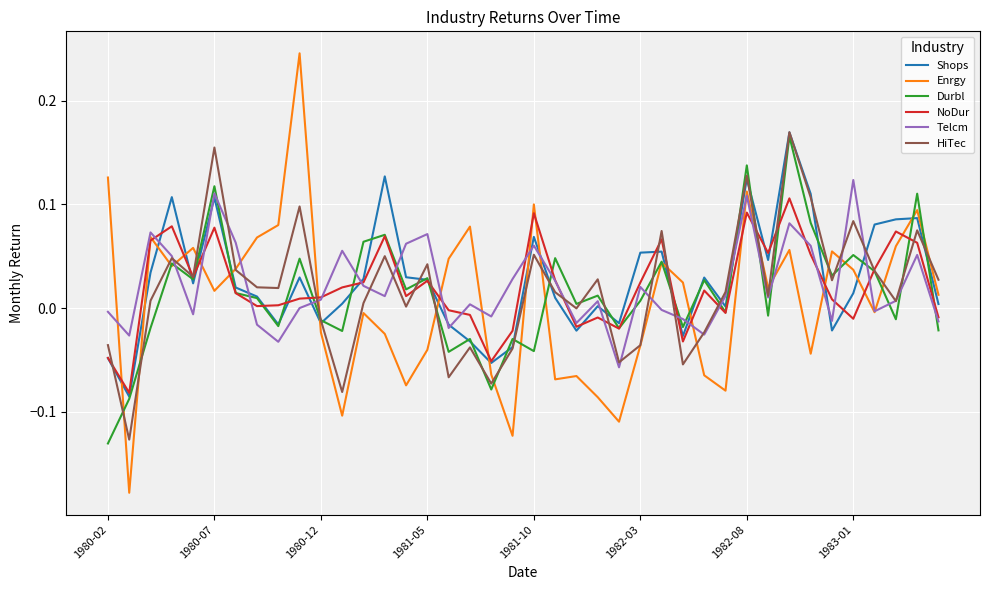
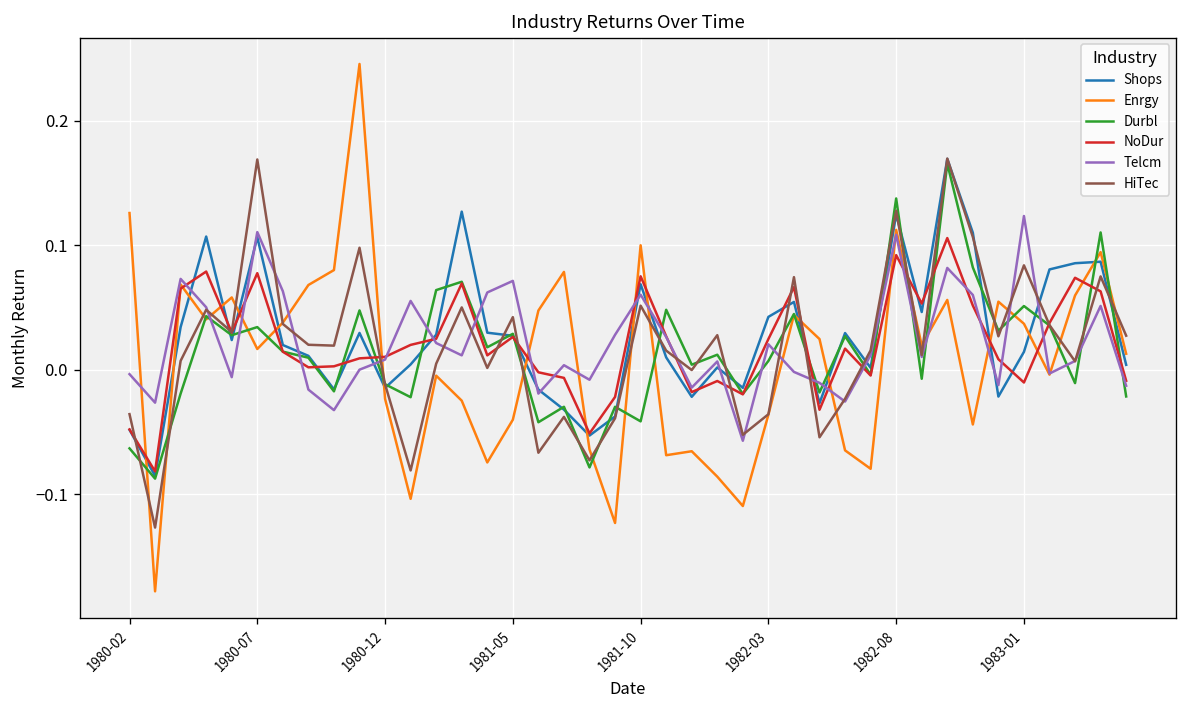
  {
    "Shops": {
      "1980-07": 0.107,
      "1980-12": -0.015,
      "1981-10": 0.069,
-     "1982-03": 0.054,
+     "1982-03": 0.043,
      "1982-08": 0.125,
      "1983-01": 0.014
    },
    "Enrgy": {
      "1980-02": 0.126,
      "1980-07": 0.017,
      "1980-12": -0.023,
      "1981-05": -0.040,
      "1981-10": 0.100,
      "1982-08": 0.112,
      "1983-01": 0.037
    },
    "Durbl": {
-     "1980-02": -0.130,
-     "1980-07": 0.118,
+     "1980-02": -0.063,
+     "1980-07": 0.034,
      "1981-10": -0.041,
      "1982-03": 0.007,
      "1982-08": 0.138,
      "1983-01": 0.051
    },
    "NoDur": {
      "1980-07": 0.078,
-     "1981-10": 0.092,
+     "1981-10": 0.075,
      "1982-03": 0.025,
      "1982-08": 0.092,
      "1983-01": -0.010
    },
    "Telcm": {
      "1980-02": -0.004,
      "1980-07": 0.111,
      "1981-05": 0.071,
      "1981-10": 0.060,
      "1982-03": 0.021,
      "1982-08": 0.108,
      "1983-01": 0.124
    },
    "HiTec": {
      "1980-02": -0.036,
-     "1980-07": 0.155,
+     "1980-07": 0.169,
      "1981-05": 0.042,
      "1981-10": 0.052,
      "1982-08": 0.128,
      "1983-01": 0.084
    }
  }
